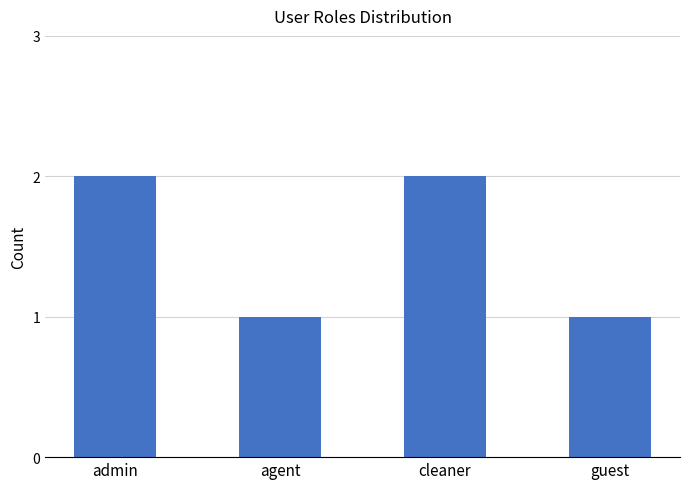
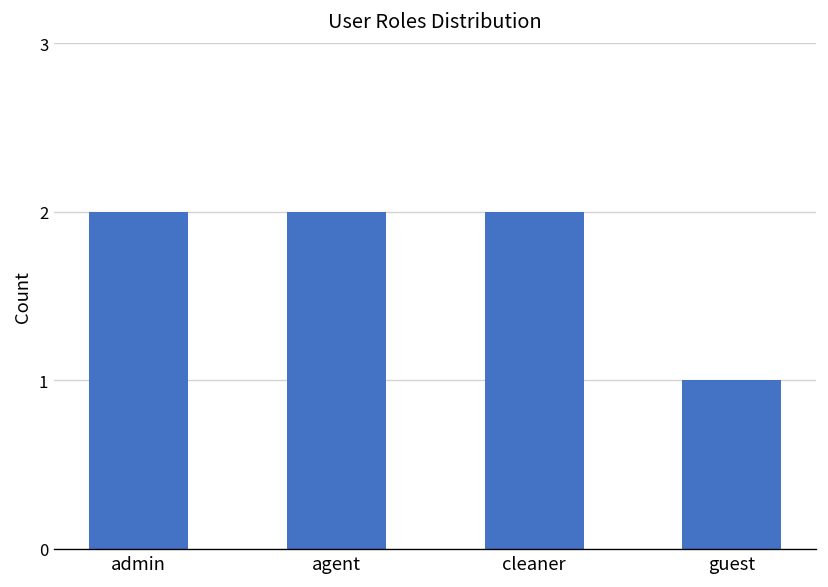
  {
    "admin": 2,
-   "agent": 1,
+   "agent": 2,
    "cleaner": 2,
    "guest": 1
  }
